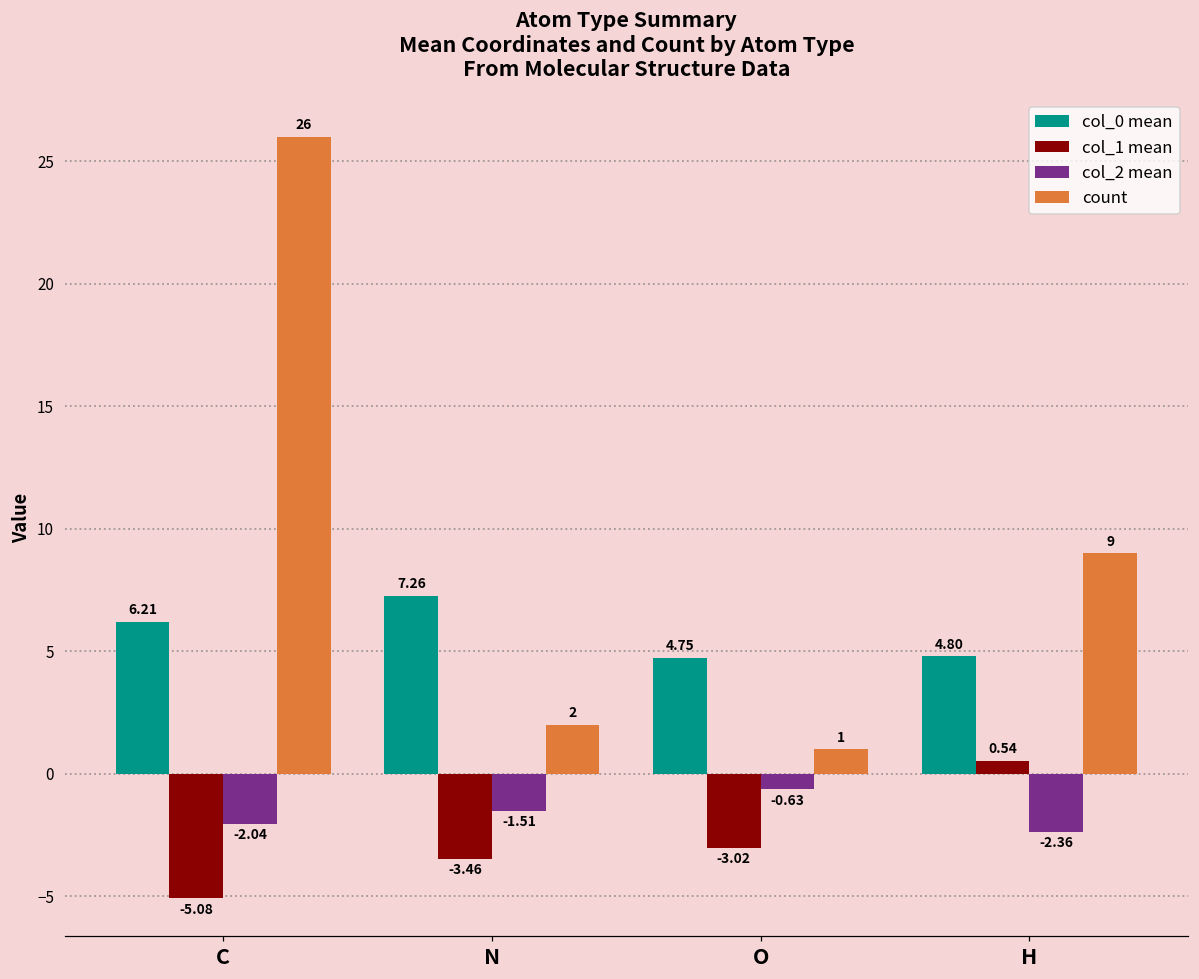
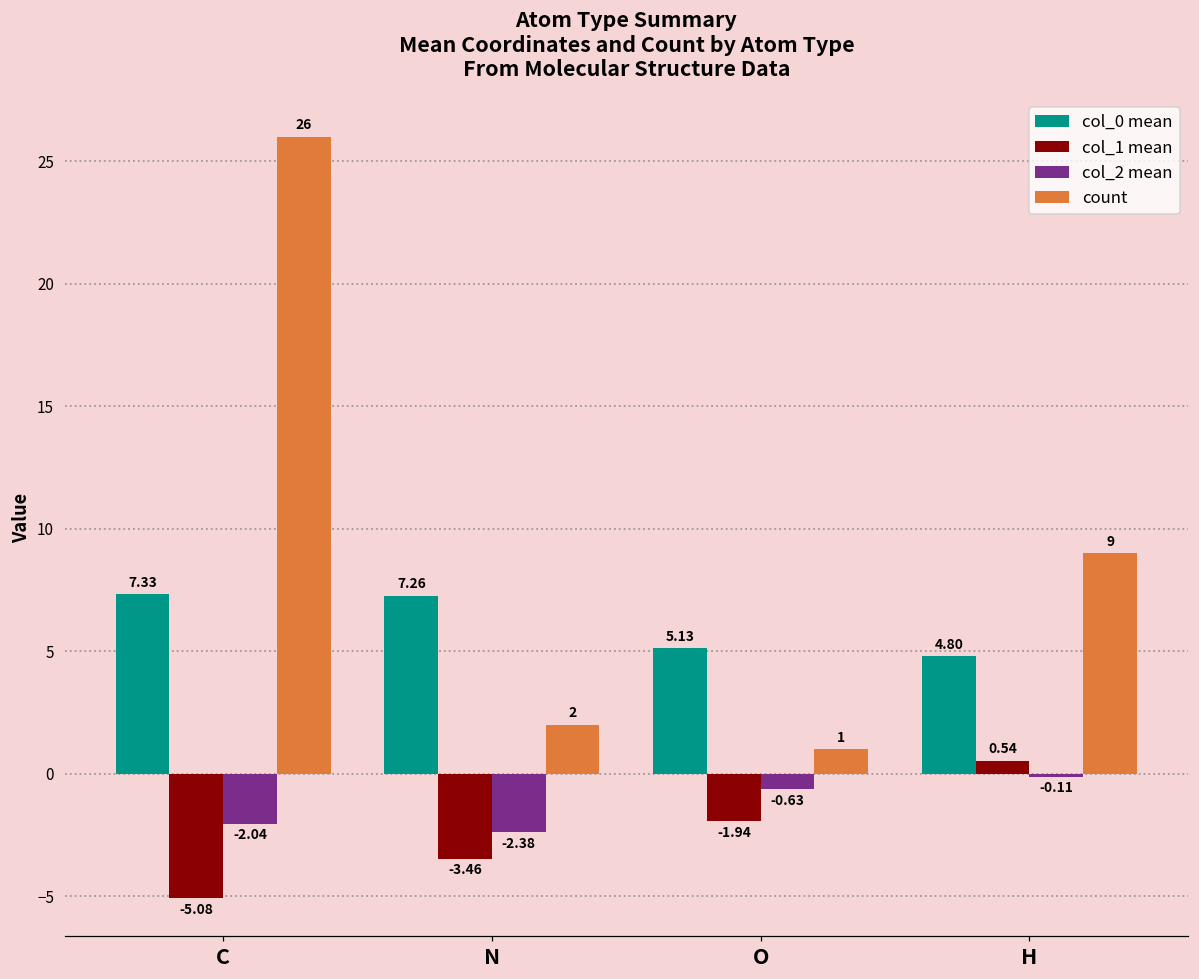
  {
    "col_0 mean": {
-     "C": 6.21,
+     "C": 7.33,
      "N": 7.26,
-     "O": 4.75,
+     "O": 5.13,
      "H": 4.80
    },
    "col_1 mean": {
      "C": -5.08,
      "N": -3.46,
-     "O": -3.02,
+     "O": -1.94,
      "H": 0.54
    },
    "col_2 mean": {
      "C": -2.04,
-     "N": -1.51,
+     "N": -2.38,
      "O": -0.63,
-     "H": -2.36
+     "H": -0.11
    },
    "count": {
      "C": 26,
      "N": 2,
      "O": 1,
      "H": 9
    }
  }
